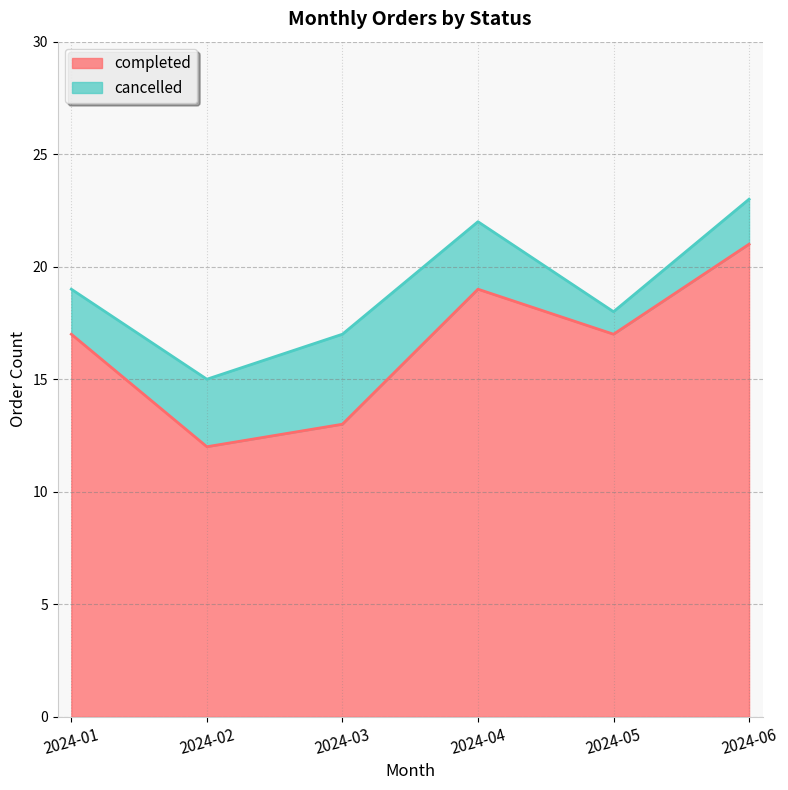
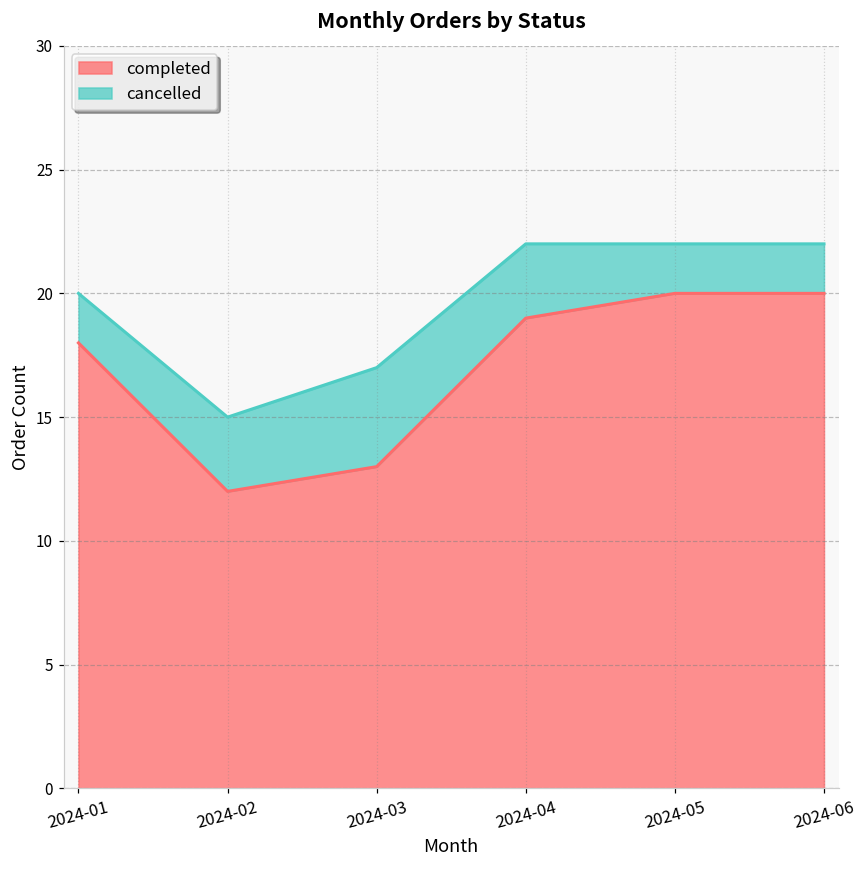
  {
    "completed": {
-     "2024-01": 17,
+     "2024-01": 18,
      "2024-02": 12,
      "2024-03": 13,
      "2024-04": 19,
-     "2024-05": 17,
-     "2024-06": 21
+     "2024-05": 20,
+     "2024-06": 20
    },
    "cancelled": {
      "2024-01": 2,
      "2024-02": 3,
      "2024-03": 4,
      "2024-04": 3,
-     "2024-05": 1,
+     "2024-05": 2,
      "2024-06": 2
    }
  }
